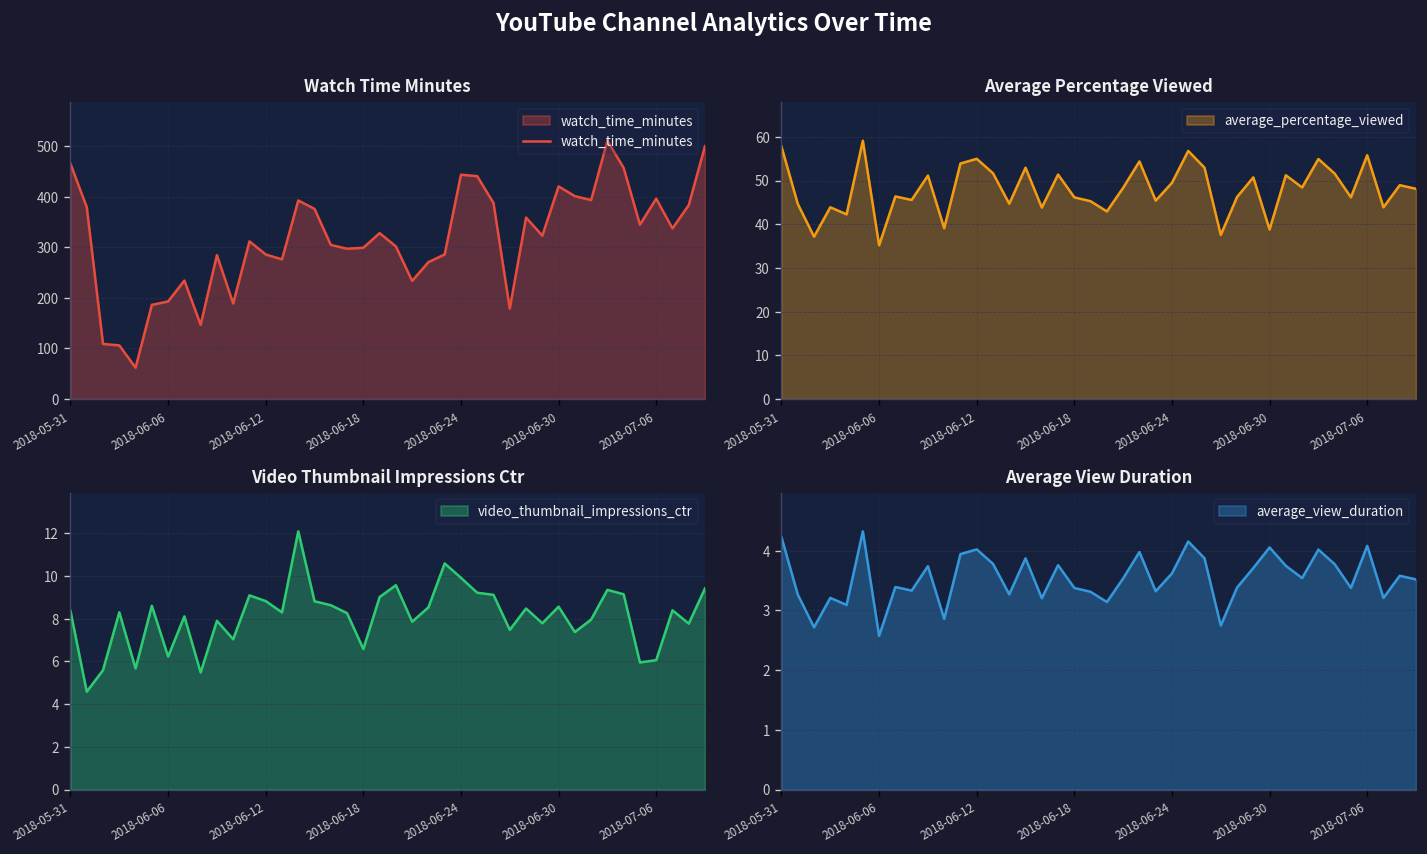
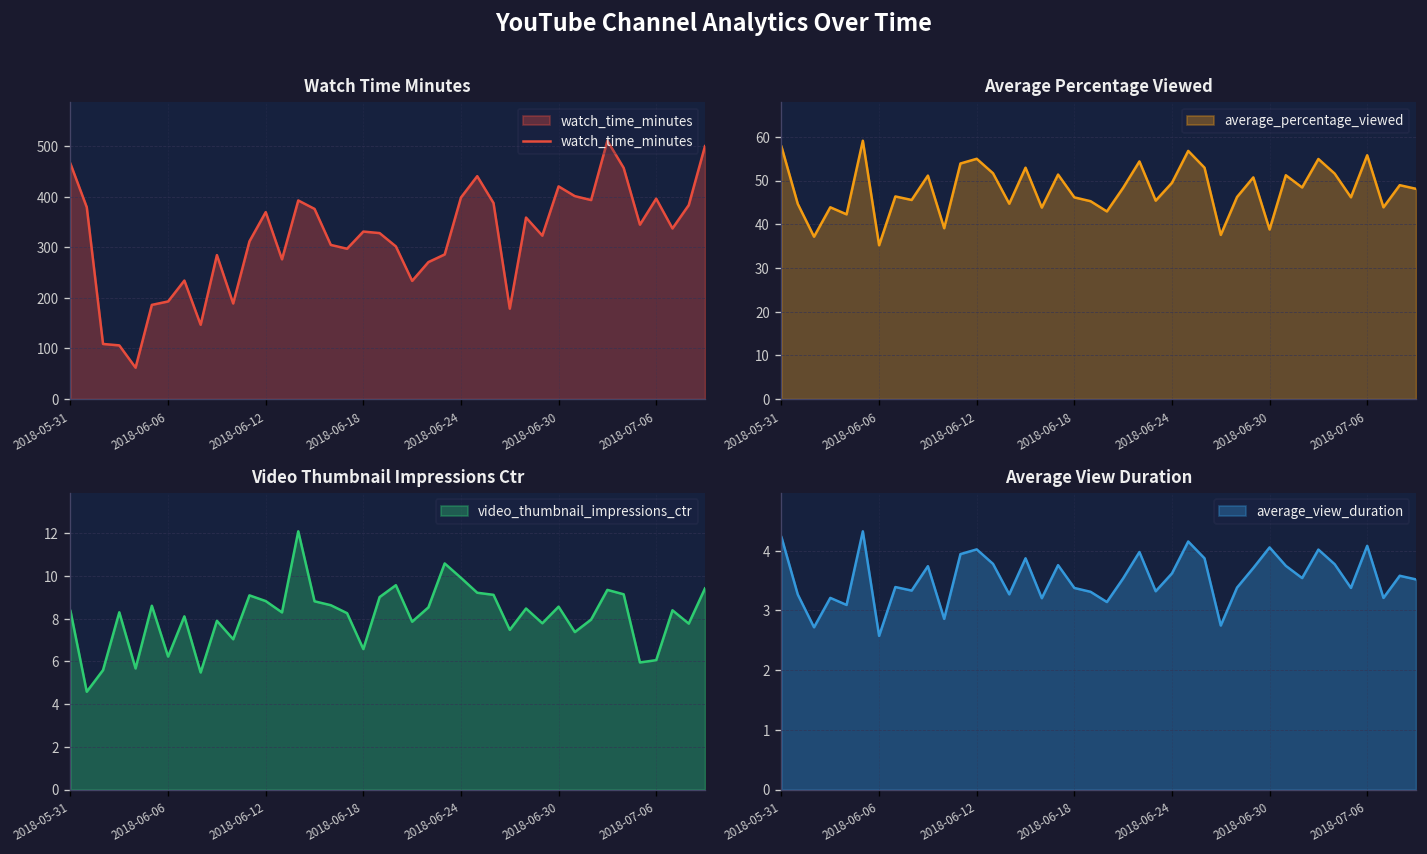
  {
    "Watch Time Minutes": {
      "2018-05-31": 460,
      "2018-06-06": 190,
-     "2018-06-12": 290,
-     "2018-06-18": 300,
-     "2018-06-24": 440,
+     "2018-06-12": 370,
+     "2018-06-18": 330,
+     "2018-06-24": 400,
      "2018-06-30": 420,
      "2018-07-06": 400
    },
    "Average Percentage Viewed": {
      "2018-05-31": 58,
      "2018-06-06": 35,
      "2018-06-12": 55,
      "2018-06-18": 46,
      "2018-06-24": 49,
      "2018-06-30": 39,
      "2018-07-06": 56
    },
    "Video Thumbnail Impressions Ctr": {
      "2018-05-31": 8.4,
      "2018-06-06": 6.2,
      "2018-06-12": 8.8,
      "2018-06-18": 6.6,
      "2018-06-24": 9.9,
      "2018-06-30": 8.6,
      "2018-07-06": 6.1
    },
    "Average View Duration": {
      "2018-05-31": 4.2,
      "2018-06-06": 2.6,
      "2018-06-12": 4.0,
      "2018-06-18": 3.4,
      "2018-06-24": 3.6,
      "2018-06-30": 4.1,
      "2018-07-06": 4.1
    }
  }
